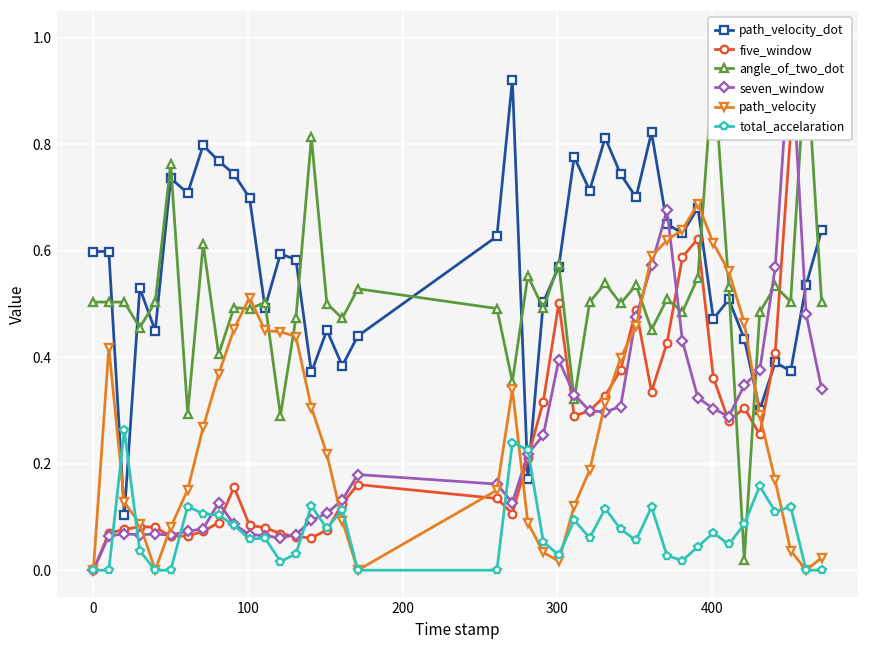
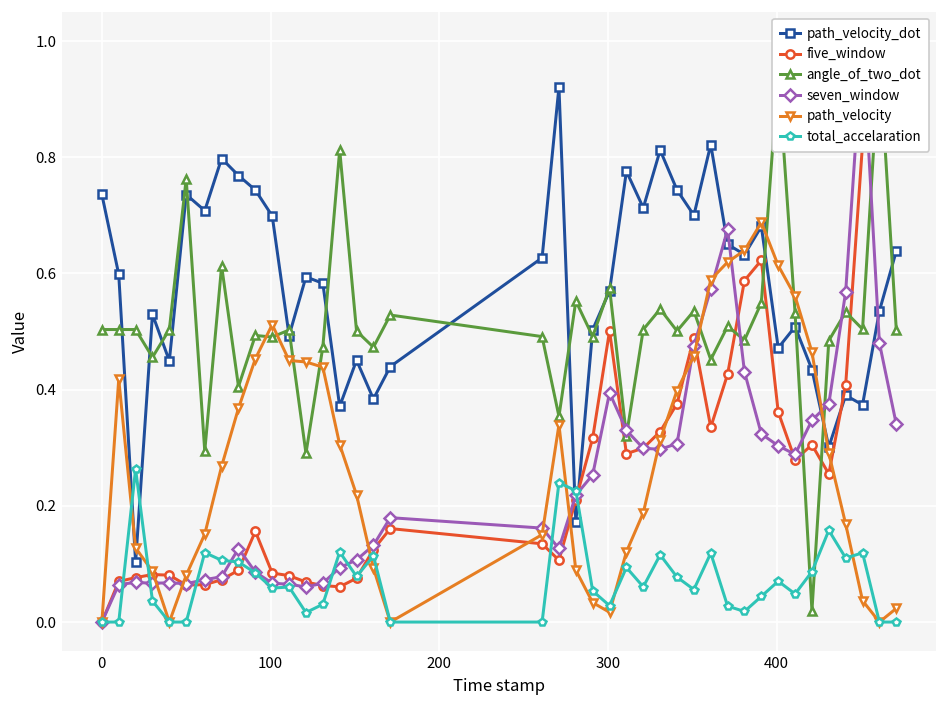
  {
    "path_velocity_dot": {
-     "0": 0.60
+     "0": 0.74
    },
    "angle_of_two_dot": {
      "0": 0.50
    }
  }
